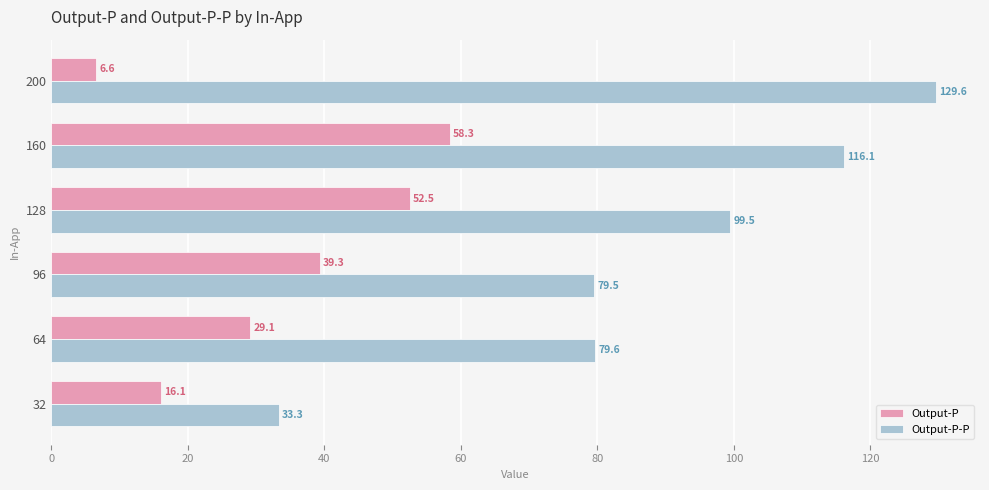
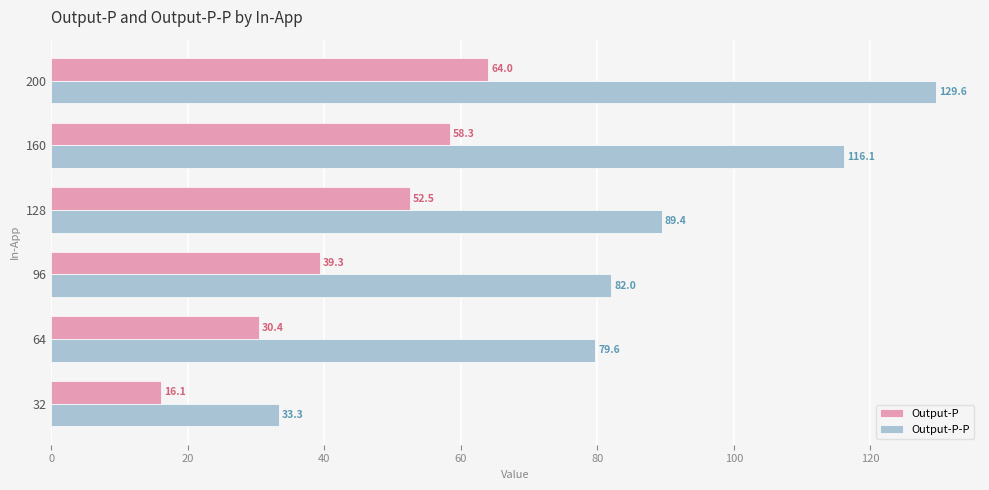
  {
    "Output-P": {
-     "200": 6.6,
+     "200": 64.0,
      "160": 58.3,
      "128": 52.5,
      "96": 39.3,
-     "64": 29.1,
+     "64": 30.4,
      "32": 16.1
    },
    "Output-P-P": {
      "200": 129.6,
      "160": 116.1,
-     "128": 99.5,
-     "96": 79.5,
+     "128": 89.4,
+     "96": 82.0,
      "64": 79.6,
      "32": 33.3
    }
  }
